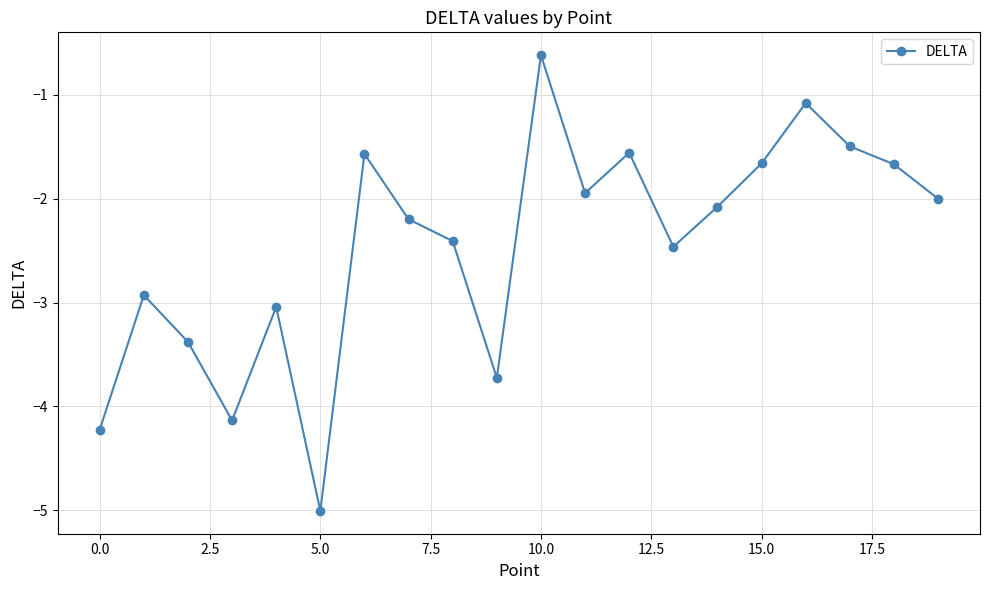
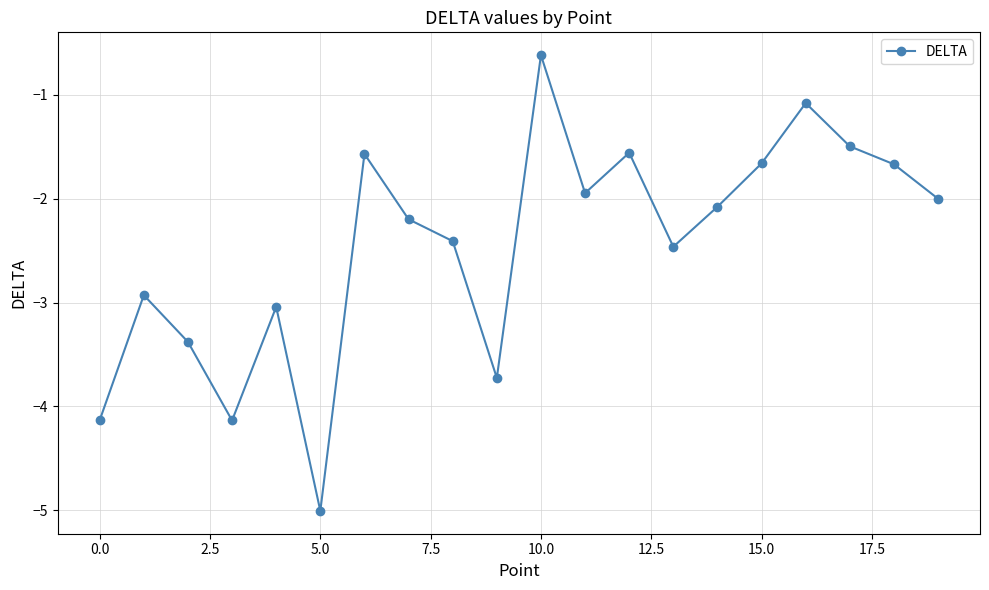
  {
-   "0.0": -4.22,
+   "0.0": -4.13,
    "5.0": -5.01,
    "10.0": -0.62,
    "15.0": -1.66
  }
